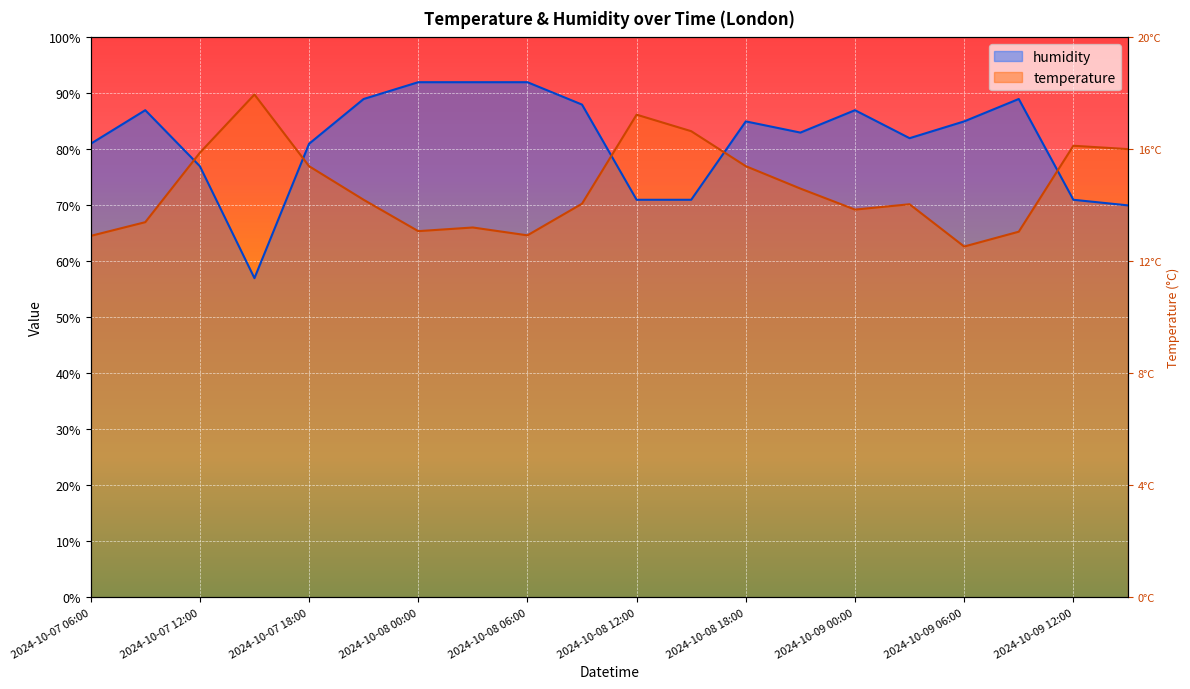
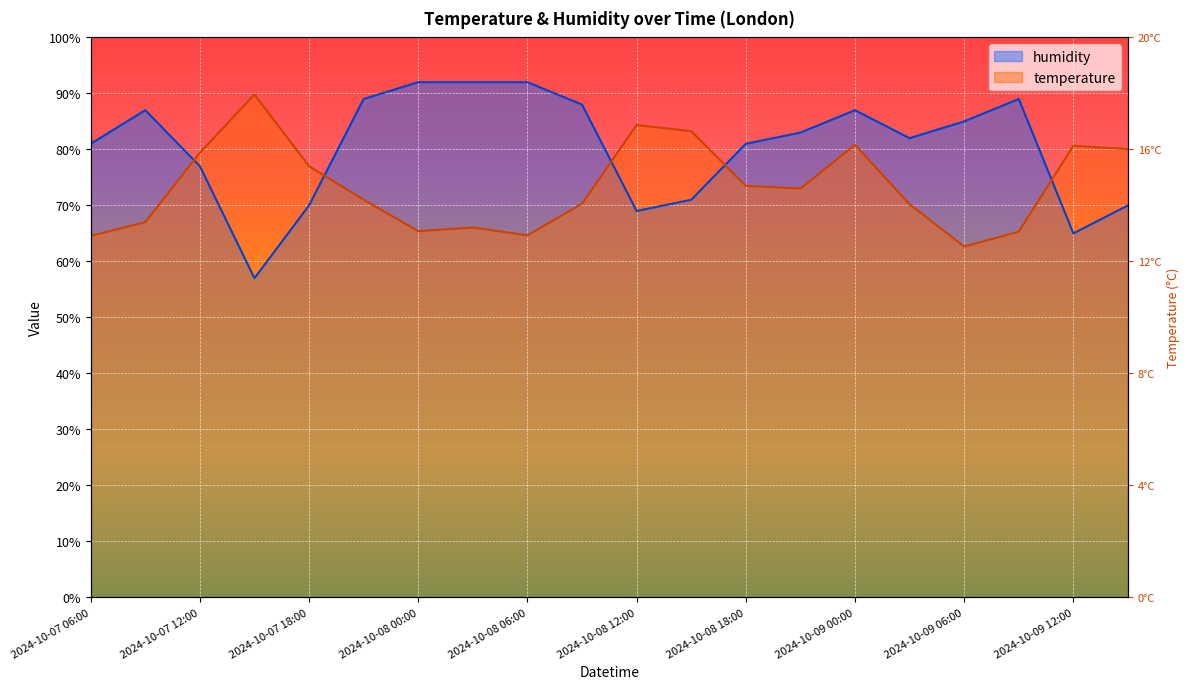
  {
    "humidity": {
      "2024-10-07 06:00": "81%",
      "2024-10-07 12:00": "77%",
-     "2024-10-07 18:00": "81%",
+     "2024-10-07 18:00": "70%",
      "2024-10-08 00:00": "92%",
      "2024-10-08 06:00": "92%",
-     "2024-10-08 12:00": "71%",
-     "2024-10-08 18:00": "85%",
+     "2024-10-08 12:00": "69%",
+     "2024-10-08 18:00": "81%",
      "2024-10-09 00:00": "87%",
      "2024-10-09 06:00": "85%",
-     "2024-10-09 12:00": "71%"
+     "2024-10-09 12:00": "65%"
    },
    "temperature": {
      "2024-10-07 06:00": "65%",
      "2024-10-07 12:00": "79%",
      "2024-10-07 18:00": "77%",
      "2024-10-08 00:00": "65%",
      "2024-10-08 06:00": "65%",
-     "2024-10-08 12:00": "86%",
-     "2024-10-08 18:00": "77%",
-     "2024-10-09 00:00": "69%",
+     "2024-10-08 12:00": "84%",
+     "2024-10-08 18:00": "74%",
+     "2024-10-09 00:00": "81%",
      "2024-10-09 06:00": "63%",
      "2024-10-09 12:00": "81%"
    }
  }
